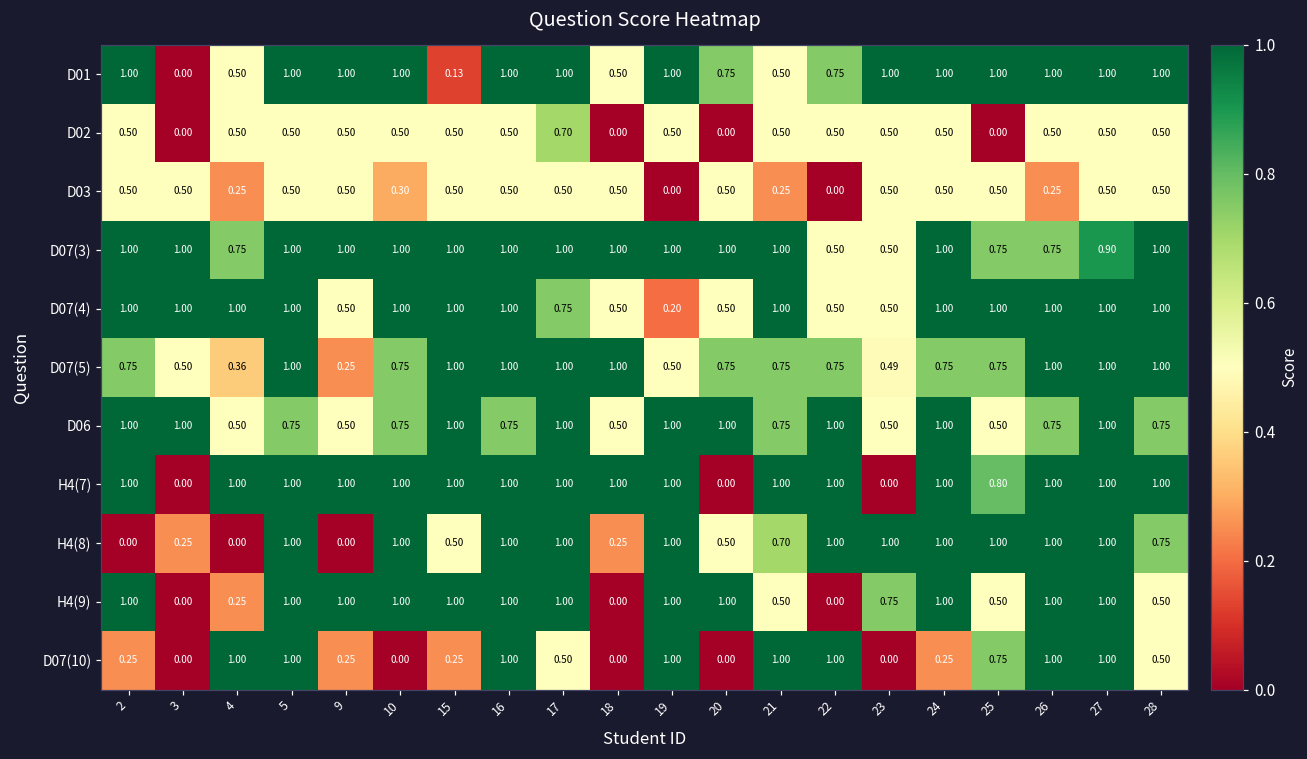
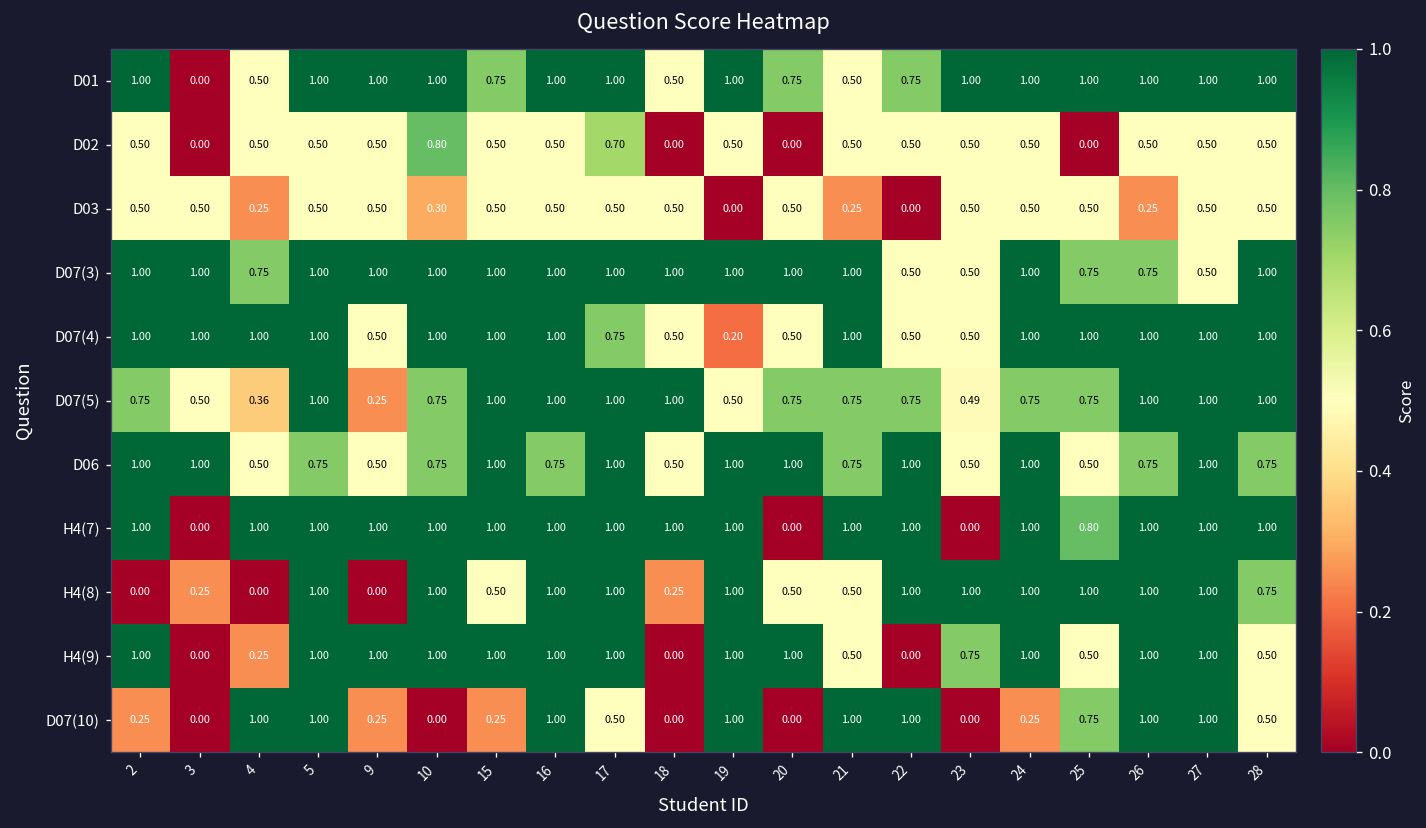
  {
    "D01": {
      "2": 1.00,
      "3": 0.00,
      "4": 0.50,
      "5": 1.00,
      "9": 1.00,
      "10": 1.00,
-     "15": 0.13,
+     "15": 0.75,
      "16": 1.00,
      "17": 1.00,
      "18": 0.50,
      "19": 1.00,
      "20": 0.75,
      "21": 0.50,
      "22": 0.75,
      "23": 1.00,
      "24": 1.00,
      "25": 1.00,
      "26": 1.00,
      "27": 1.00,
      "28": 1.00
    },
    "D02": {
      "2": 0.50,
      "3": 0.00,
      "4": 0.50,
      "5": 0.50,
      "9": 0.50,
-     "10": 0.50,
+     "10": 0.80,
      "15": 0.50,
      "16": 0.50,
      "17": 0.70,
      "18": 0.00,
      "19": 0.50,
      "20": 0.00,
      "21": 0.50,
      "22": 0.50,
      "23": 0.50,
      "24": 0.50,
      "25": 0.00,
      "26": 0.50,
      "27": 0.50,
      "28": 0.50
    },
    "D07(3)": {
      "2": 1.00,
      "3": 1.00,
      "4": 0.75,
      "5": 1.00,
      "9": 1.00,
      "10": 1.00,
      "15": 1.00,
      "16": 1.00,
      "17": 1.00,
      "18": 1.00,
      "19": 1.00,
      "20": 1.00,
      "21": 1.00,
      "22": 0.50,
      "23": 0.50,
      "24": 1.00,
      "25": 0.75,
      "26": 0.75,
-     "27": 0.90,
+     "27": 0.50,
      "28": 1.00
    },
    "H4(8)": {
      "2": 0.00,
      "3": 0.25,
      "4": 0.00,
      "5": 1.00,
      "9": 0.00,
      "10": 1.00,
      "15": 0.50,
      "16": 1.00,
      "17": 1.00,
      "18": 0.25,
      "19": 1.00,
      "20": 0.50,
-     "21": 0.70,
+     "21": 0.50,
      "22": 1.00,
      "23": 1.00,
      "24": 1.00,
      "25": 1.00,
      "26": 1.00,
      "27": 1.00,
      "28": 0.75
    }
  }
